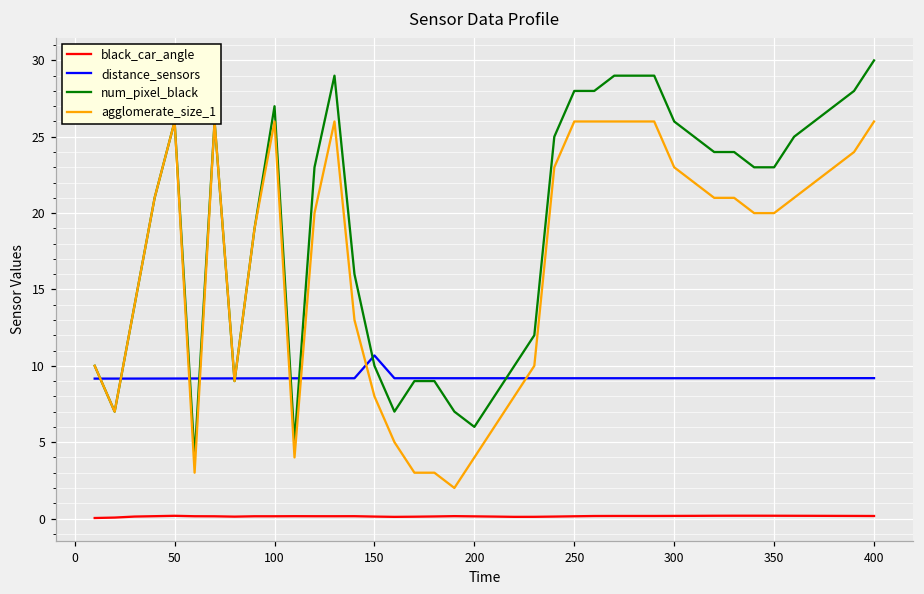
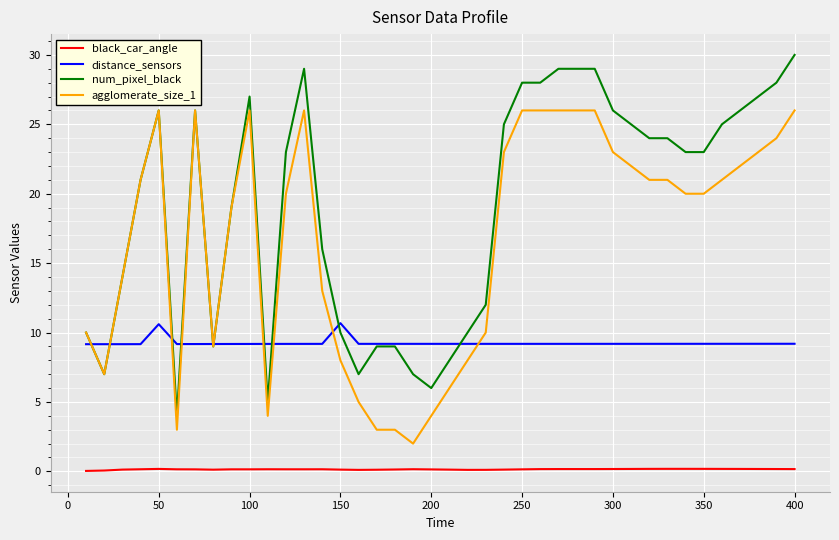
  {
    "black_car_angle": {
      "50": 0.2,
      "100": 0.1,
      "150": 0.1,
      "200": 0.1,
      "250": 0.1,
      "300": 0.2,
      "350": 0.2,
      "400": 0.2
    },
    "distance_sensors": {
-     "50": 9.2,
+     "50": 10.6,
      "100": 9.2,
      "150": 10.7,
      "200": 9.2,
      "250": 9.2,
      "300": 9.2,
      "350": 9.2,
      "400": 9.2
    },
    "num_pixel_black": {
      "100": 27.0,
      "150": 10.0,
      "200": 6.0,
      "250": 28.0,
      "300": 26.0,
      "350": 23.0,
      "400": 30.0
    },
    "agglomerate_size_1": {
      "100": 26.0,
      "150": 8.0,
      "200": 4.0,
      "250": 26.0,
      "300": 23.0,
      "350": 20.0,
      "400": 26.0
    }
  }
